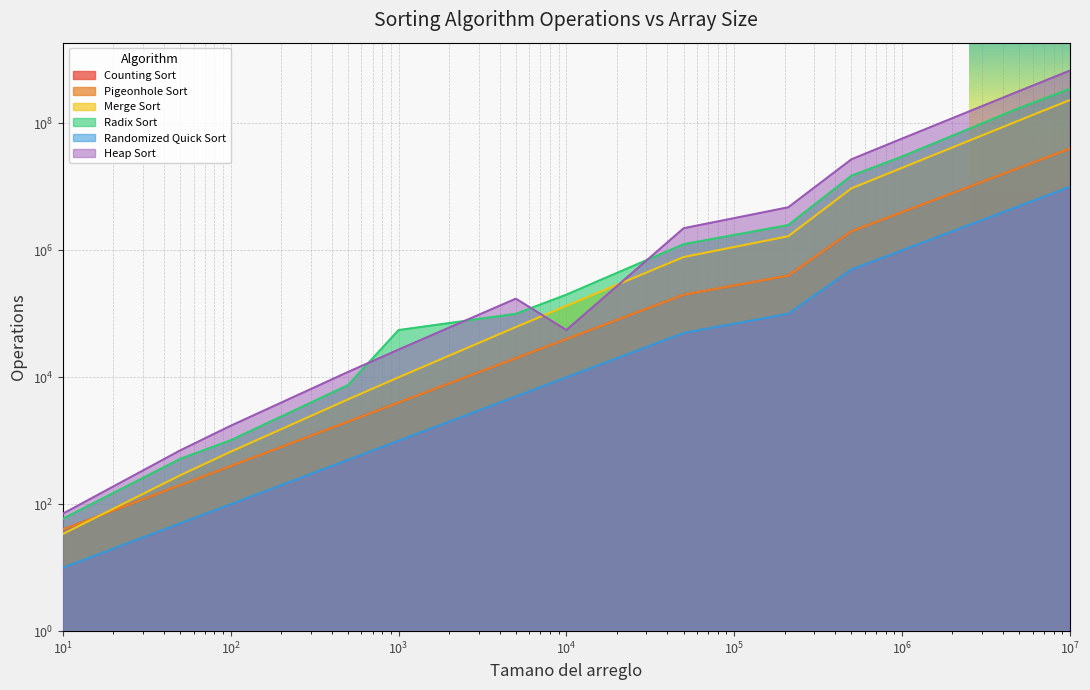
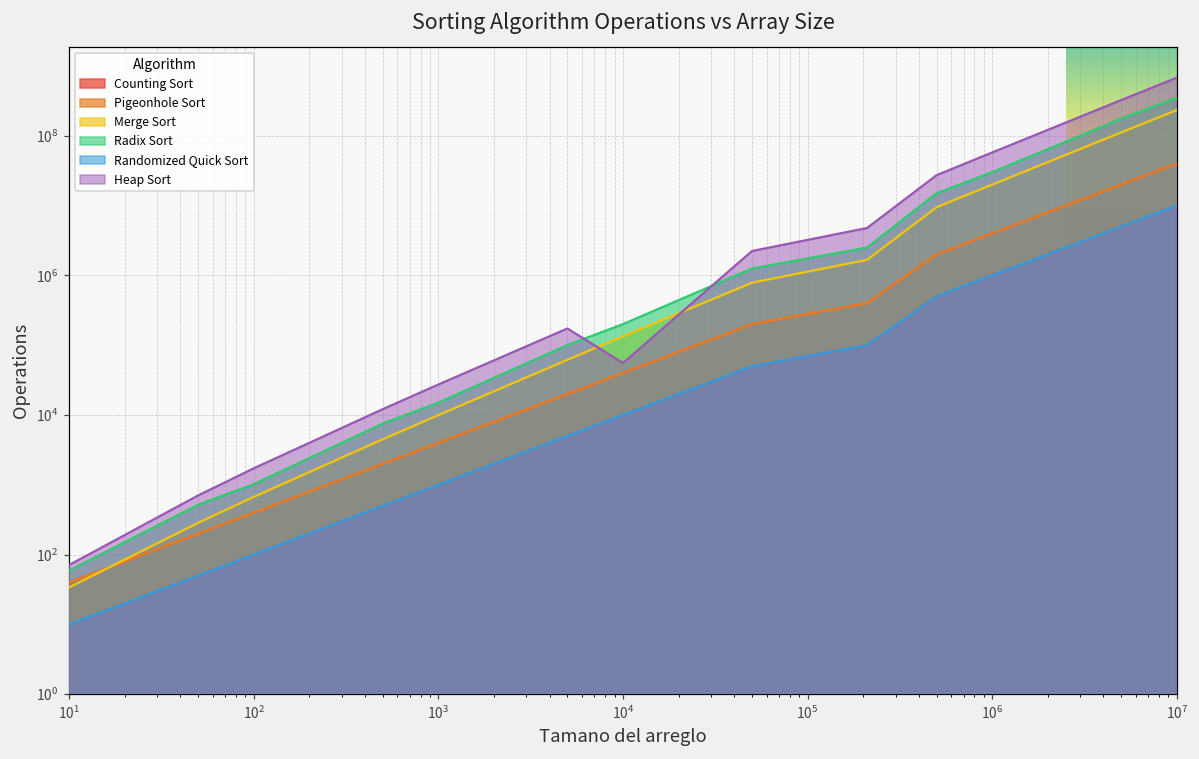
  {
    "Pigeonhole Sort": {
      "10^1": 40,
      "10^2": 400,
      "10^3": 4000,
      "10^4": 40000,
      "10^6": 4000000,
      "10^7": 40000000
    },
    "Merge Sort": {
      "10^1": 30,
      "10^2": 700,
      "10^3": 10000,
      "10^4": 130000,
      "10^6": 20000000,
      "10^7": 230000000
    },
    "Radix Sort": {
      "10^1": 60,
      "10^2": 1000,
-     "10^3": 60000,
+     "10^3": 15000,
      "10^4": 200000,
      "10^6": 30000000,
      "10^7": 400000000
    },
    "Randomized Quick Sort": {
      "10^1": 10,
      "10^2": 100,
      "10^3": 1000,
      "10^4": 10000,
      "10^6": 1000000,
      "10^7": 10000000
    },
    "Heap Sort": {
      "10^1": 70,
      "10^2": 1700,
      "10^3": 27000,
      "10^4": 60000,
      "10^6": 60000000,
      "10^7": 700000000
    }
  }
